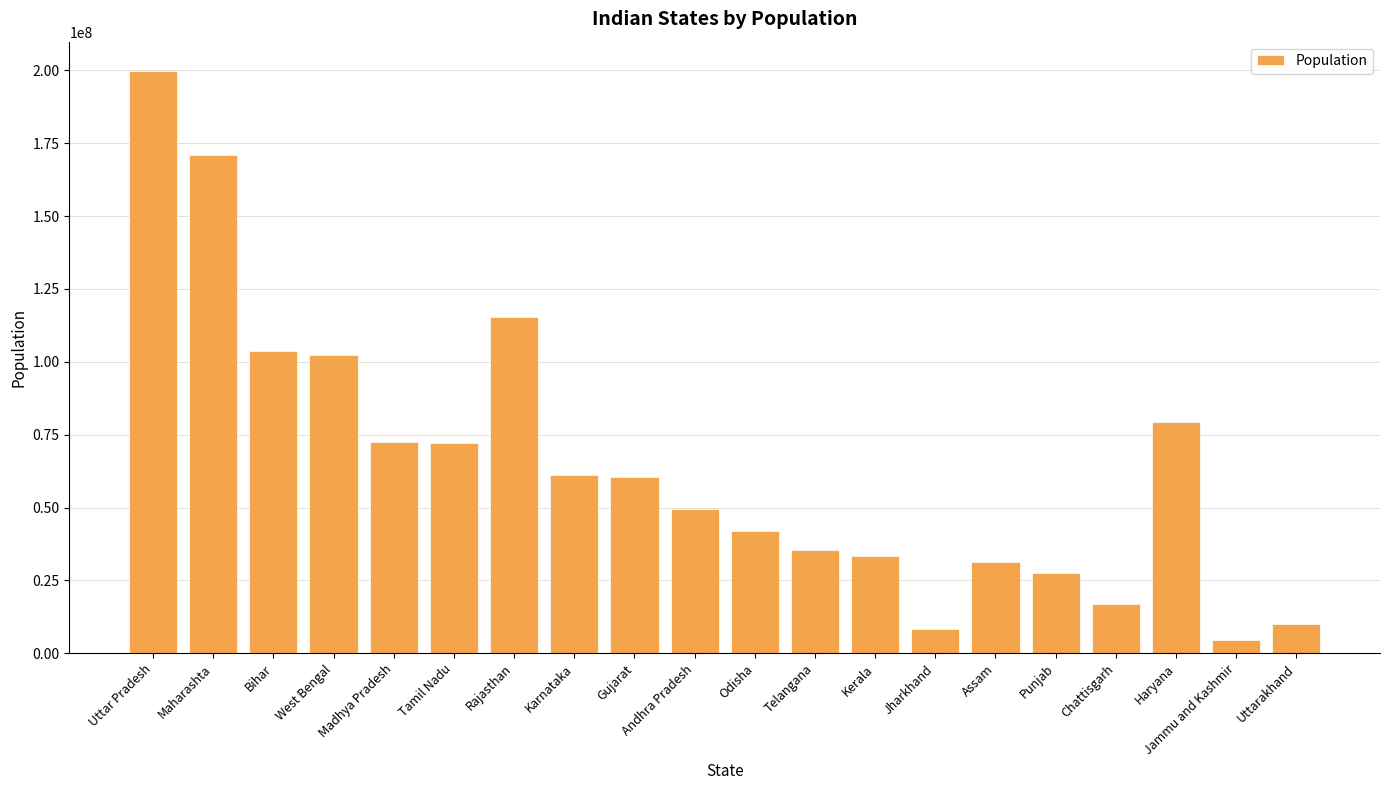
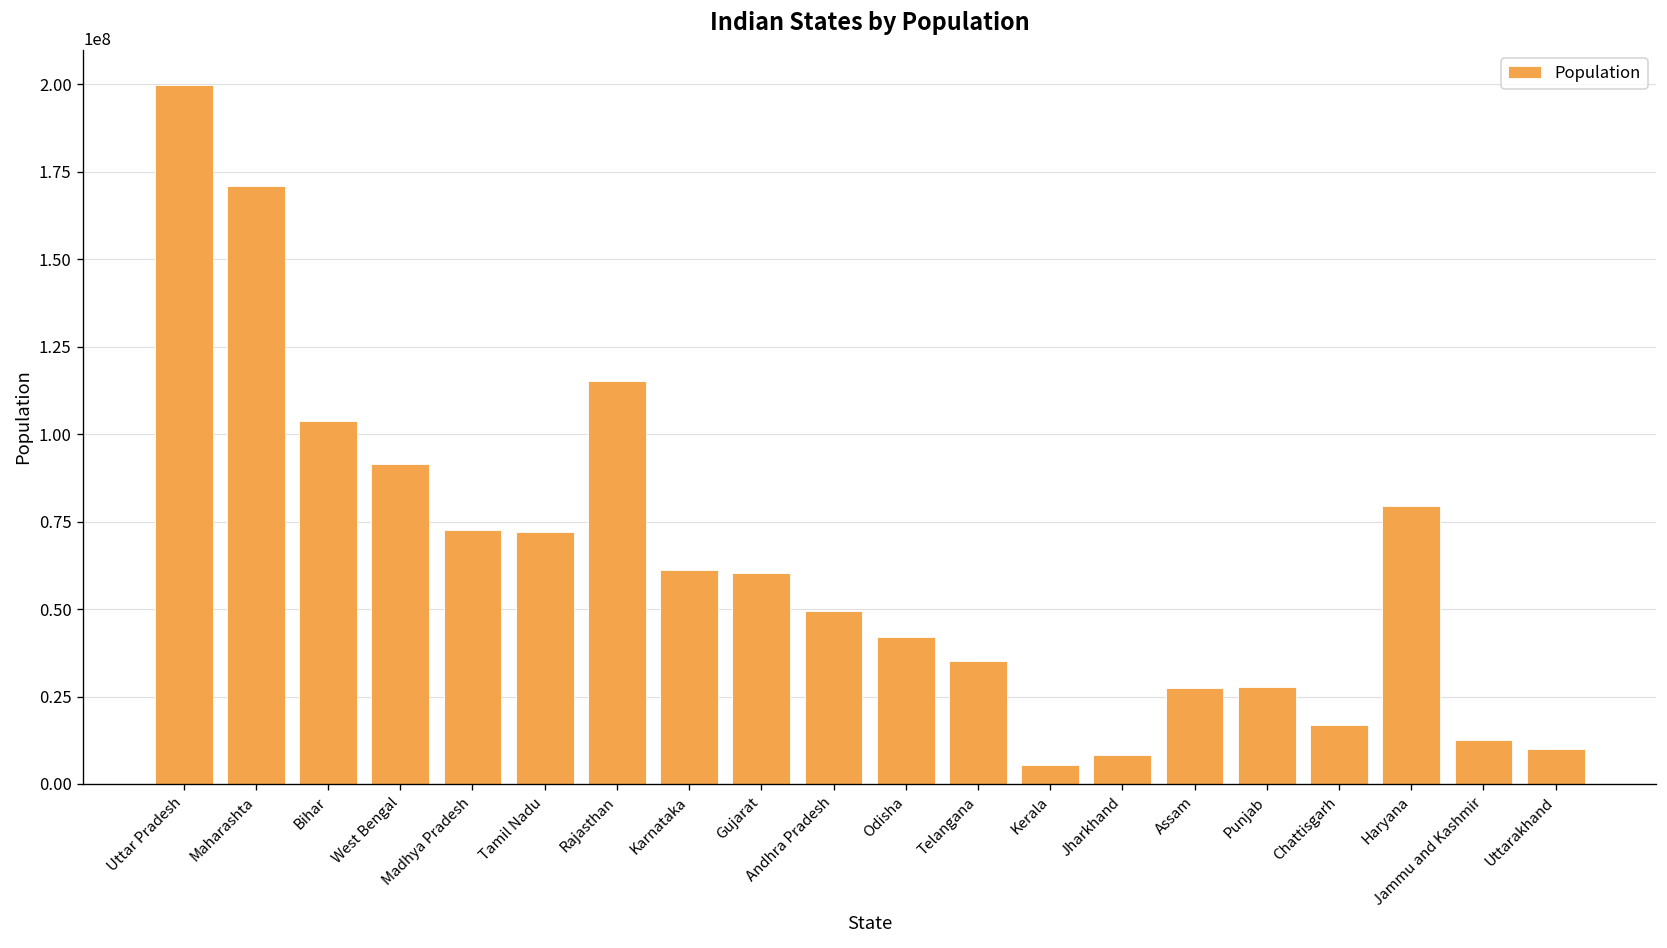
  {
    "Uttar Pradesh": 200000000,
    "Maharashta": 171000000,
    "Bihar": 104000000,
-   "West Bengal": 102000000,
+   "West Bengal": 91000000,
    "Madhya Pradesh": 73000000,
    "Tamil Nadu": 72000000,
    "Rajasthan": 115000000,
    "Karnataka": 61000000,
    "Gujarat": 60000000,
    "Andhra Pradesh": 49000000,
    "Odisha": 42000000,
    "Telangana": 35000000,
-   "Kerala": 33000000,
+   "Kerala": 5000000,
    "Jharkhand": 8000000,
-   "Assam": 31000000,
+   "Assam": 27000000,
    "Punjab": 28000000,
    "Chattisgarh": 17000000,
    "Haryana": 80000000,
-   "Jammu and Kashmir": 5000000,
+   "Jammu and Kashmir": 13000000,
    "Uttarakhand": 10000000
  }
